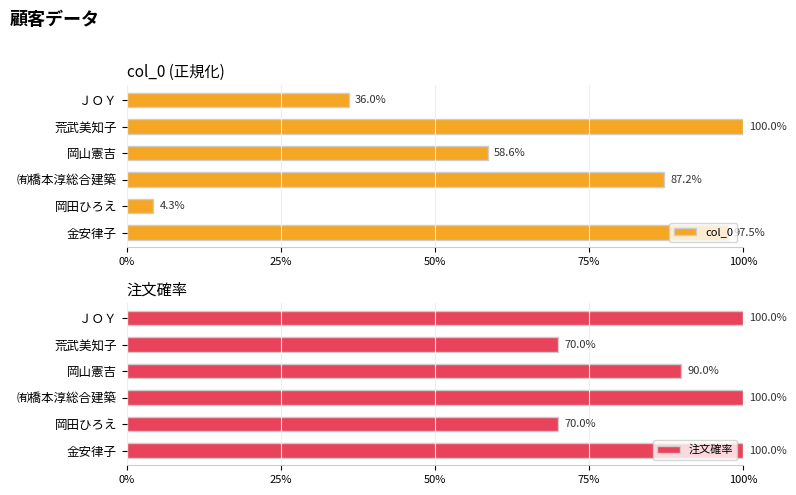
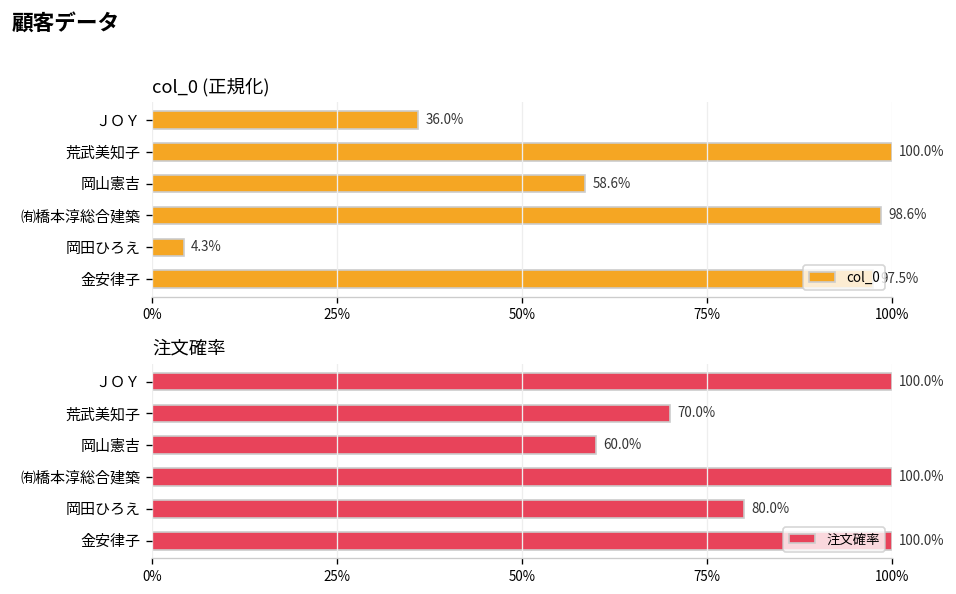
  {
    "col_0 (正規化)": {
      "ＪＯＹ": "36.0%",
      "荒武美知子": "100.0%",
      "岡山憲吉": "58.6%",
-     "㈲橋本淳総合建築": "87.2%",
+     "㈲橋本淳総合建築": "98.6%",
      "岡田ひろえ": "4.3%"
    },
    "注文確率": {
      "ＪＯＹ": "100.0%",
      "荒武美知子": "70.0%",
-     "岡山憲吉": "90.0%",
+     "岡山憲吉": "60.0%",
      "㈲橋本淳総合建築": "100.0%",
-     "岡田ひろえ": "70.0%",
+     "岡田ひろえ": "80.0%",
      "金安律子": "100.0%"
    }
  }
